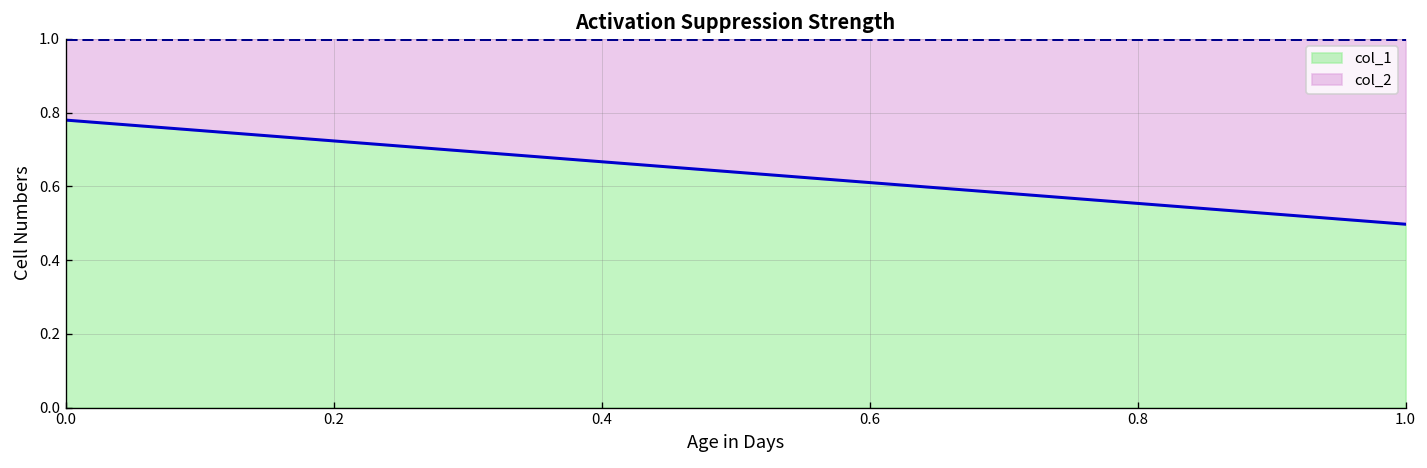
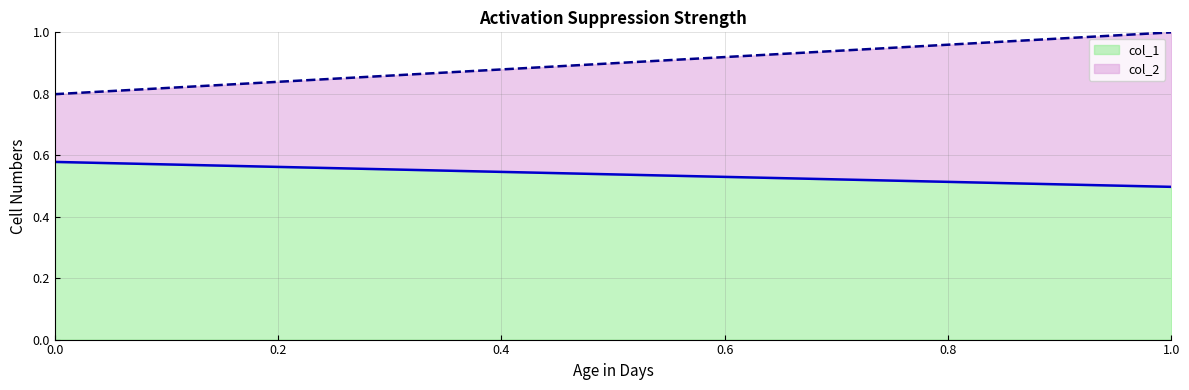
  {
    "col_1": {
-     "0.0": 0.78,
+     "0.0": 0.58,
      "1.0": 0.50
    },
    "col_2": {
      "0.0": 0.22,
      "1.0": 0.50
    }
  }
